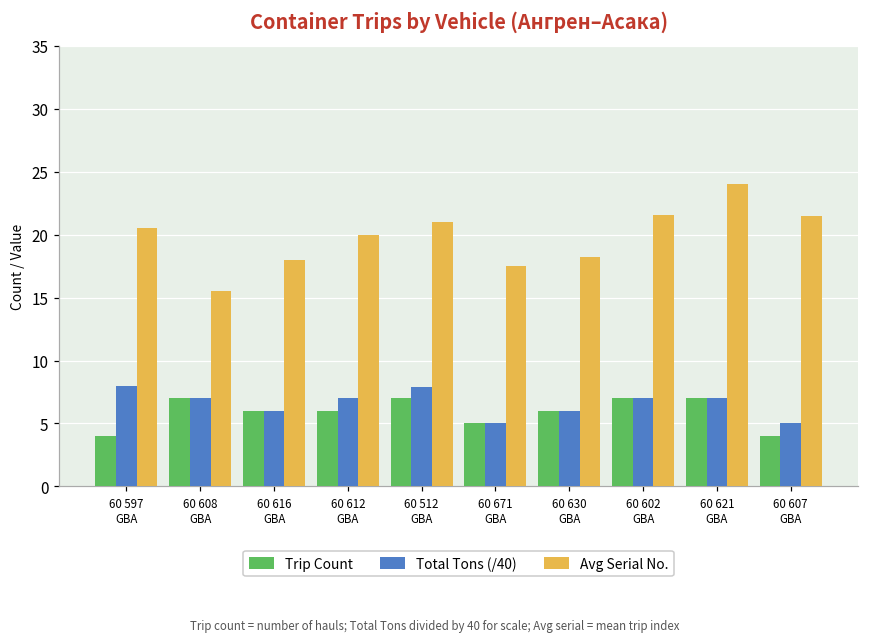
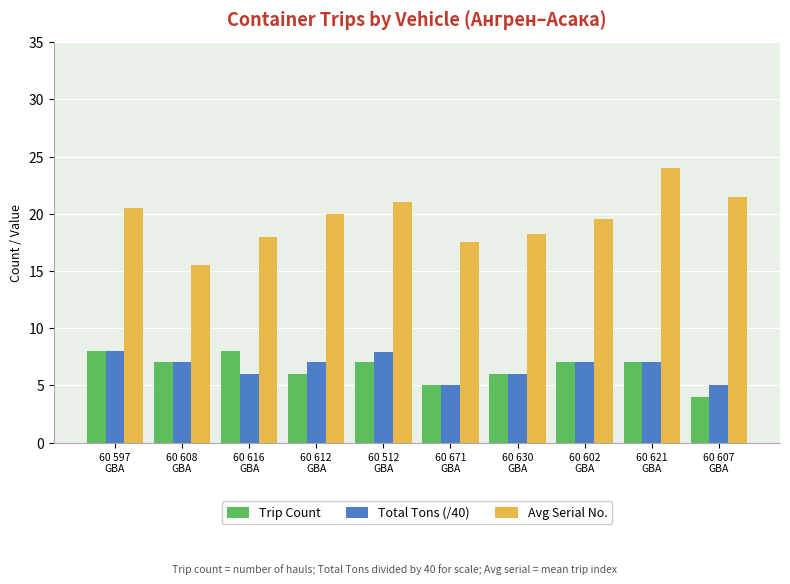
  {
    "Trip Count": {
-     "60 597 GBA": 4,
+     "60 597 GBA": 8,
      "60 608 GBA": 7,
-     "60 616 GBA": 6,
+     "60 616 GBA": 8,
      "60 612 GBA": 6,
      "60 512 GBA": 7,
      "60 671 GBA": 5,
      "60 630 GBA": 6,
      "60 602 GBA": 7,
      "60 621 GBA": 7,
      "60 607 GBA": 4
    },
    "Total Tons (/40)": {
      "60 597 GBA": 8.0,
      "60 608 GBA": 7.0,
      "60 616 GBA": 6.0,
      "60 612 GBA": 7.0,
      "60 512 GBA": 7.9,
      "60 671 GBA": 5.0,
      "60 630 GBA": 6.0,
      "60 602 GBA": 7.0,
      "60 621 GBA": 7.0,
      "60 607 GBA": 5.0
    },
    "Avg Serial No.": {
      "60 597 GBA": 20.5,
      "60 608 GBA": 15.5,
      "60 616 GBA": 18.0,
      "60 612 GBA": 20.0,
      "60 512 GBA": 21.0,
      "60 671 GBA": 17.5,
      "60 630 GBA": 18.2,
-     "60 602 GBA": 21.6,
+     "60 602 GBA": 19.5,
      "60 621 GBA": 24.0,
      "60 607 GBA": 21.5
    }
  }
